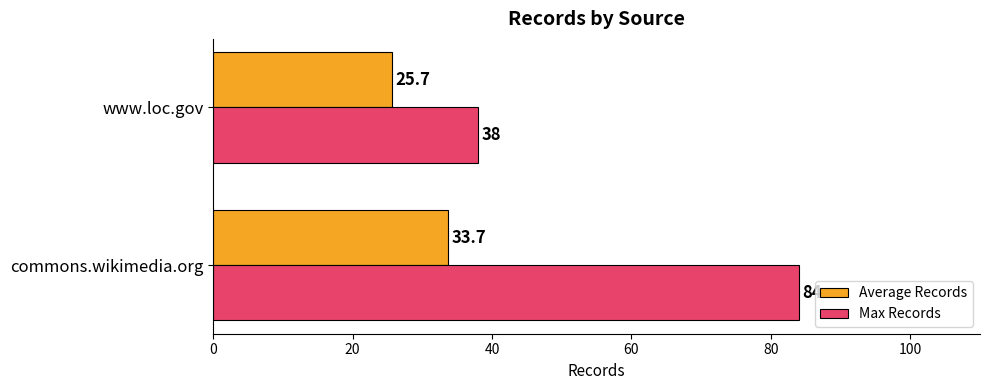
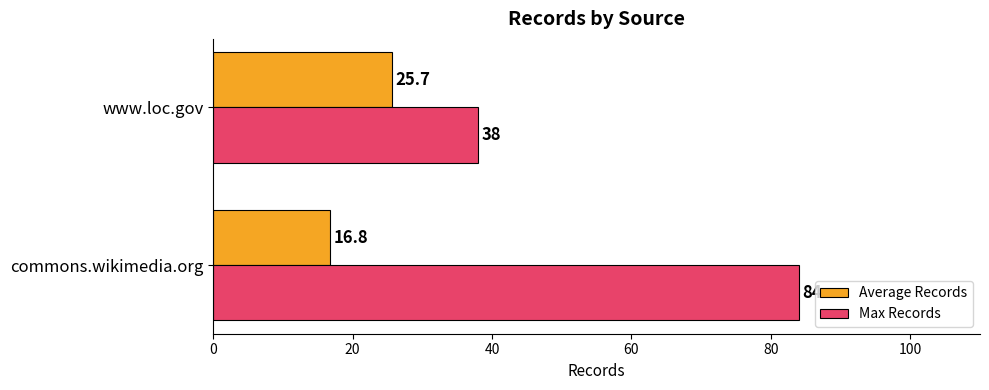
  {
    "Average Records": {
      "www.loc.gov": 25.7,
-     "commons.wikimedia.org": 33.7
+     "commons.wikimedia.org": 16.8
    },
    "Max Records": {
      "www.loc.gov": 38
    }
  }
